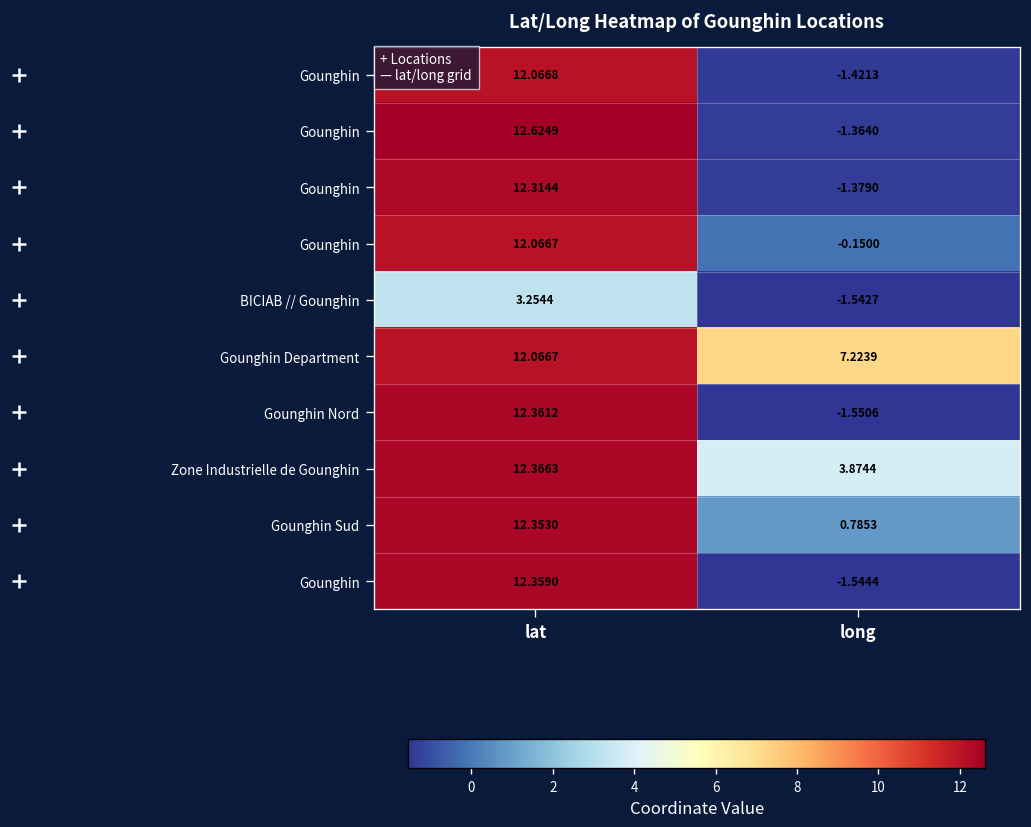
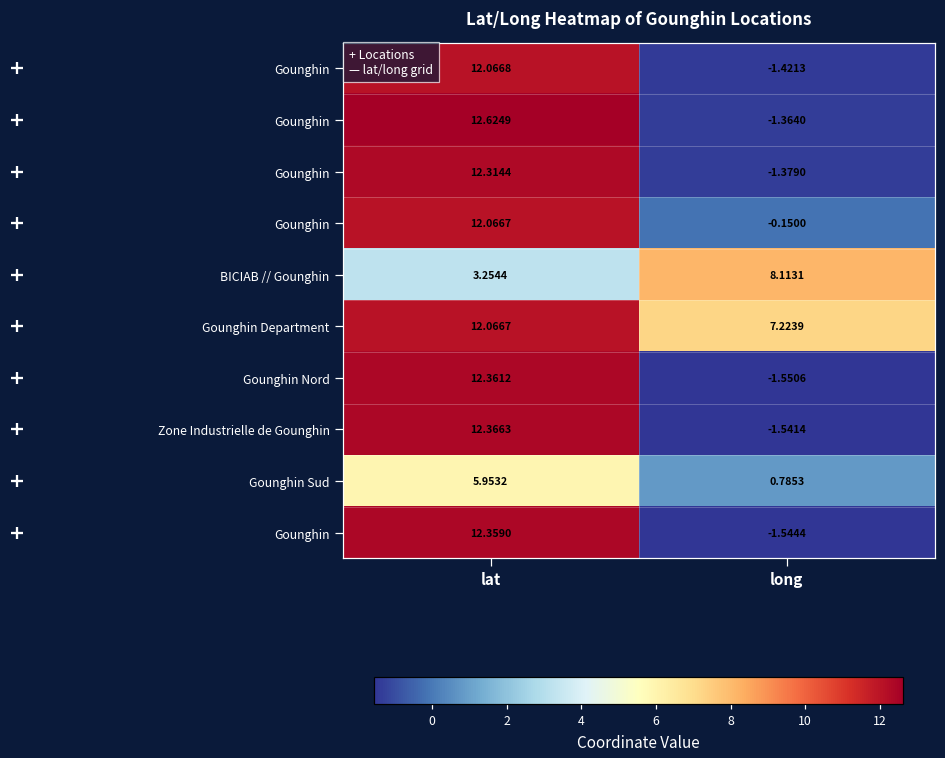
  {
    "BICIAB // Gounghin": {
      "lat": 3.2544,
-     "long": -1.5427
+     "long": 8.1131
    },
    "Gounghin Department": {
      "lat": 12.0667,
      "long": 7.2239
    },
    "Gounghin Nord": {
      "lat": 12.3612,
      "long": -1.5506
    },
    "Zone Industrielle de Gounghin": {
      "lat": 12.3663,
-     "long": 3.8744
+     "long": -1.5414
    },
    "Gounghin Sud": {
-     "lat": 12.3530,
+     "lat": 5.9532,
      "long": 0.7853
    }
  }
